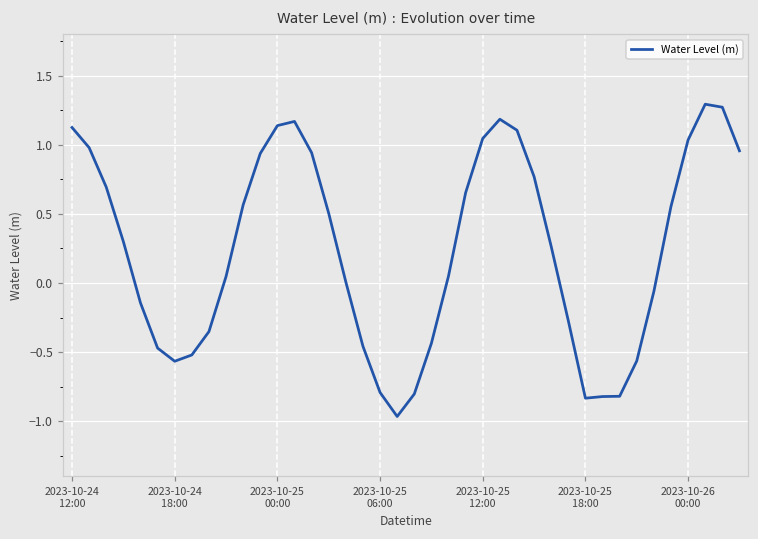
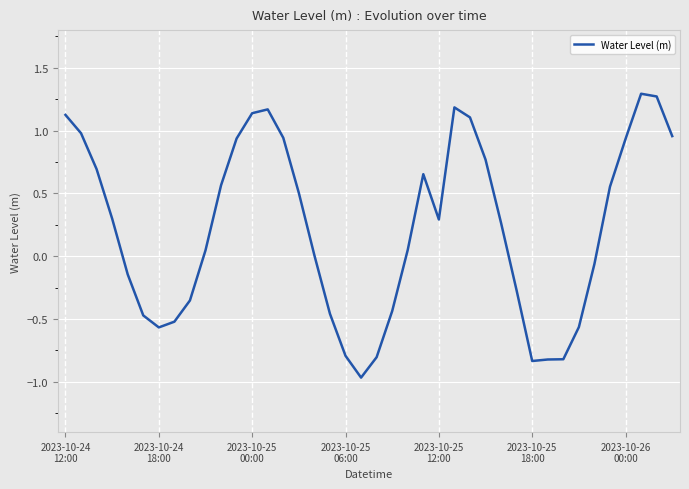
  {
    "2023-10-24 12:00": 1.13,
    "2023-10-24 18:00": -0.57,
    "2023-10-25 00:00": 1.14,
    "2023-10-25 06:00": -0.79,
-   "2023-10-25 12:00": 1.05,
+   "2023-10-25 12:00": 0.29,
    "2023-10-25 18:00": -0.83,
-   "2023-10-26 00:00": 1.04
+   "2023-10-26 00:00": 0.93
  }
